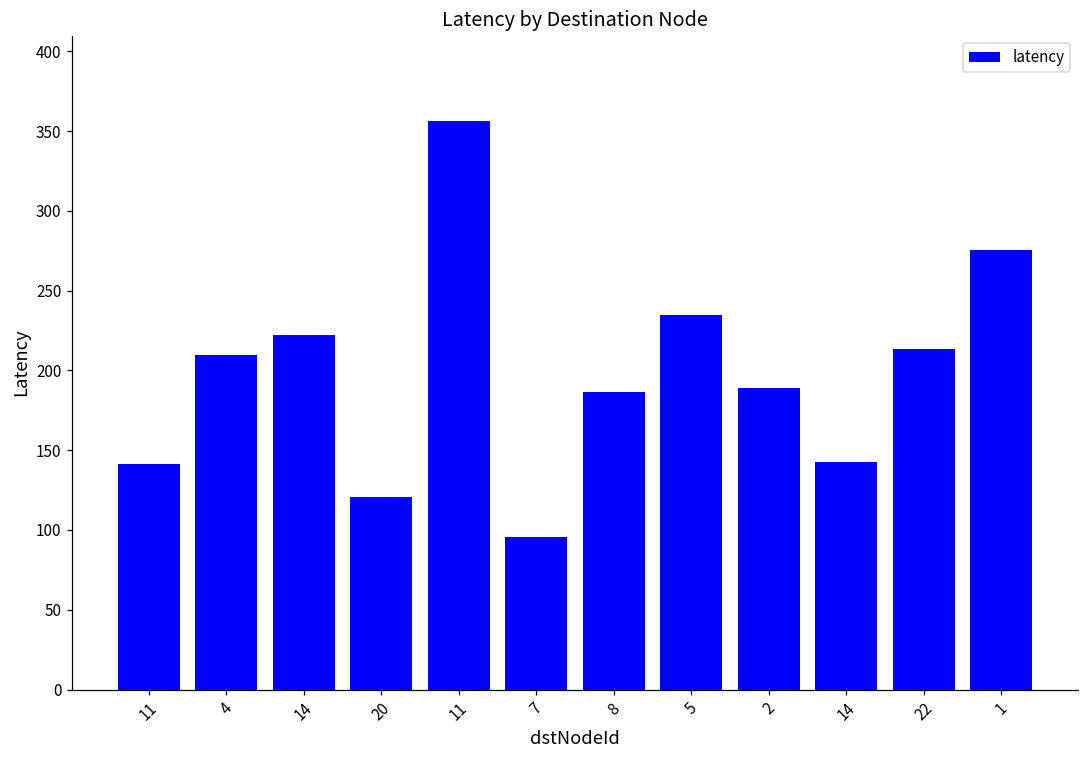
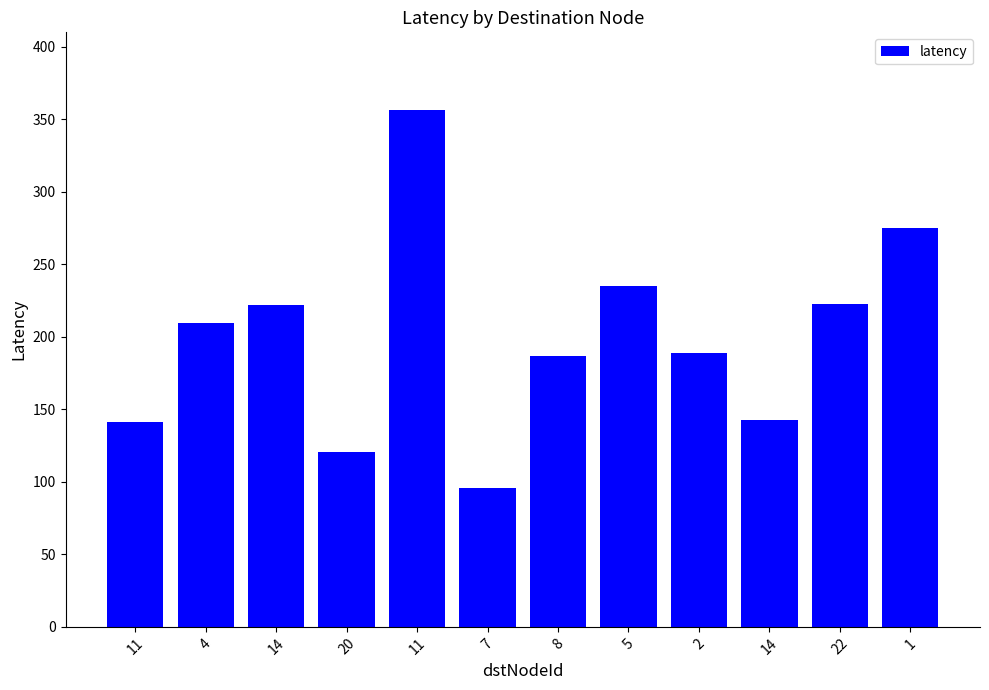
  {
    "4": 210,
    "20": 121,
    "7": 96,
    "8": 186,
    "5": 235,
    "2": 189,
-   "22": 213,
+   "22": 222,
    "1": 275
  }
